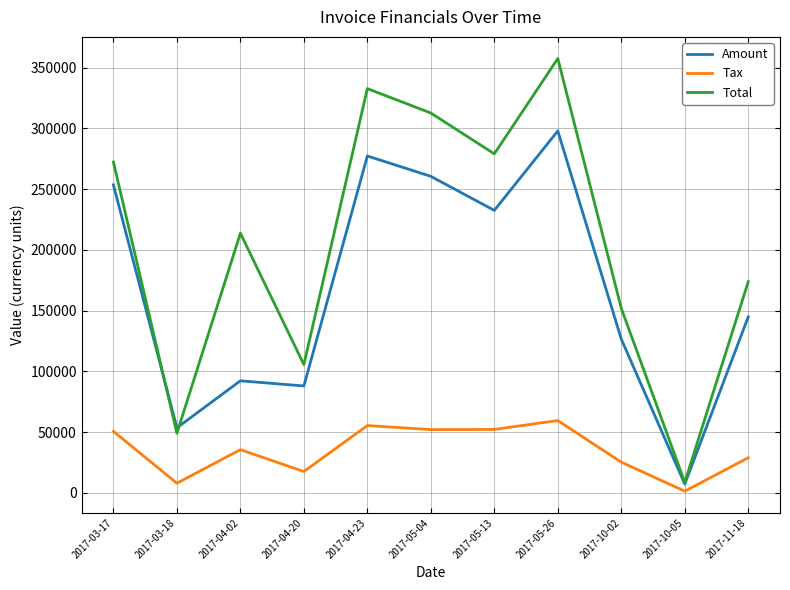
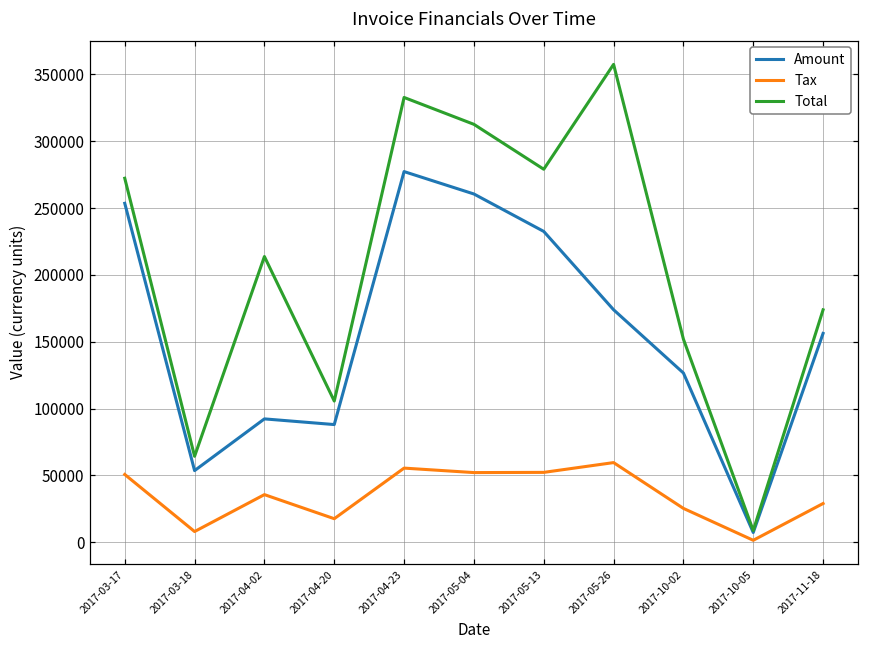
  {
    "Amount": {
      "2017-03-17": 254000,
      "2017-03-18": 54000,
      "2017-04-02": 92000,
      "2017-04-20": 88000,
      "2017-04-23": 277000,
      "2017-05-04": 261000,
      "2017-05-13": 233000,
-     "2017-05-26": 298000,
+     "2017-05-26": 174000,
      "2017-10-02": 127000,
-     "2017-11-18": 145000
+     "2017-11-18": 156000
    },
    "Tax": {
      "2017-03-17": 51000,
      "2017-03-18": 8000,
      "2017-04-02": 36000,
      "2017-04-20": 18000,
      "2017-04-23": 55000,
      "2017-05-04": 52000,
      "2017-05-13": 52000,
      "2017-05-26": 60000,
      "2017-10-02": 25000,
      "2017-10-05": 1000,
      "2017-11-18": 29000
    },
    "Total": {
      "2017-03-17": 272000,
-     "2017-03-18": 49000,
+     "2017-03-18": 64000,
      "2017-04-02": 214000,
      "2017-04-20": 106000,
      "2017-04-23": 333000,
      "2017-05-04": 313000,
      "2017-05-13": 279000,
      "2017-05-26": 358000,
      "2017-10-02": 152000,
      "2017-11-18": 174000
    }
  }
